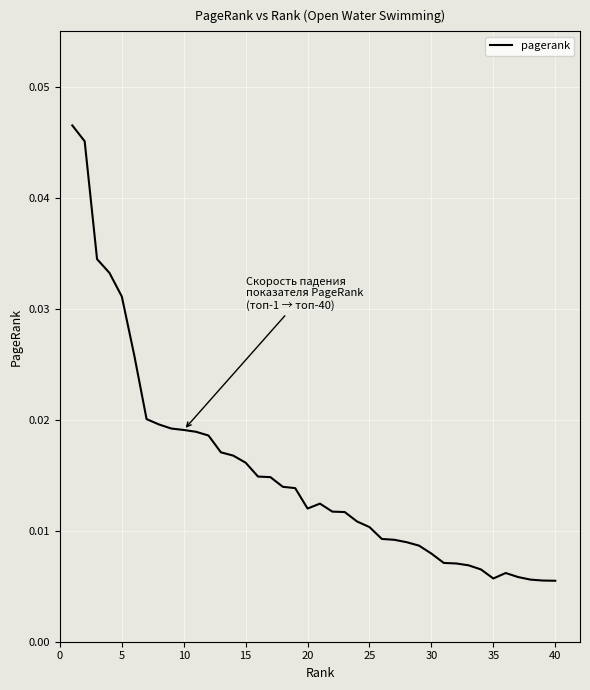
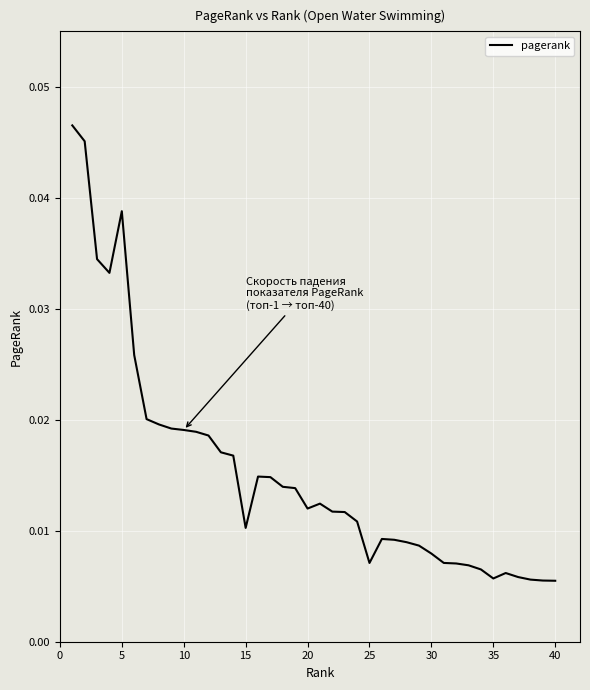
  {
-   "5": 0.0311,
+   "5": 0.0388,
    "10": 0.0191,
-   "15": 0.0161,
+   "15": 0.0103,
    "20": 0.0120,
-   "25": 0.0103,
+   "25": 0.0071,
    "30": 0.0079,
    "35": 0.0057,
    "40": 0.0055
  }
